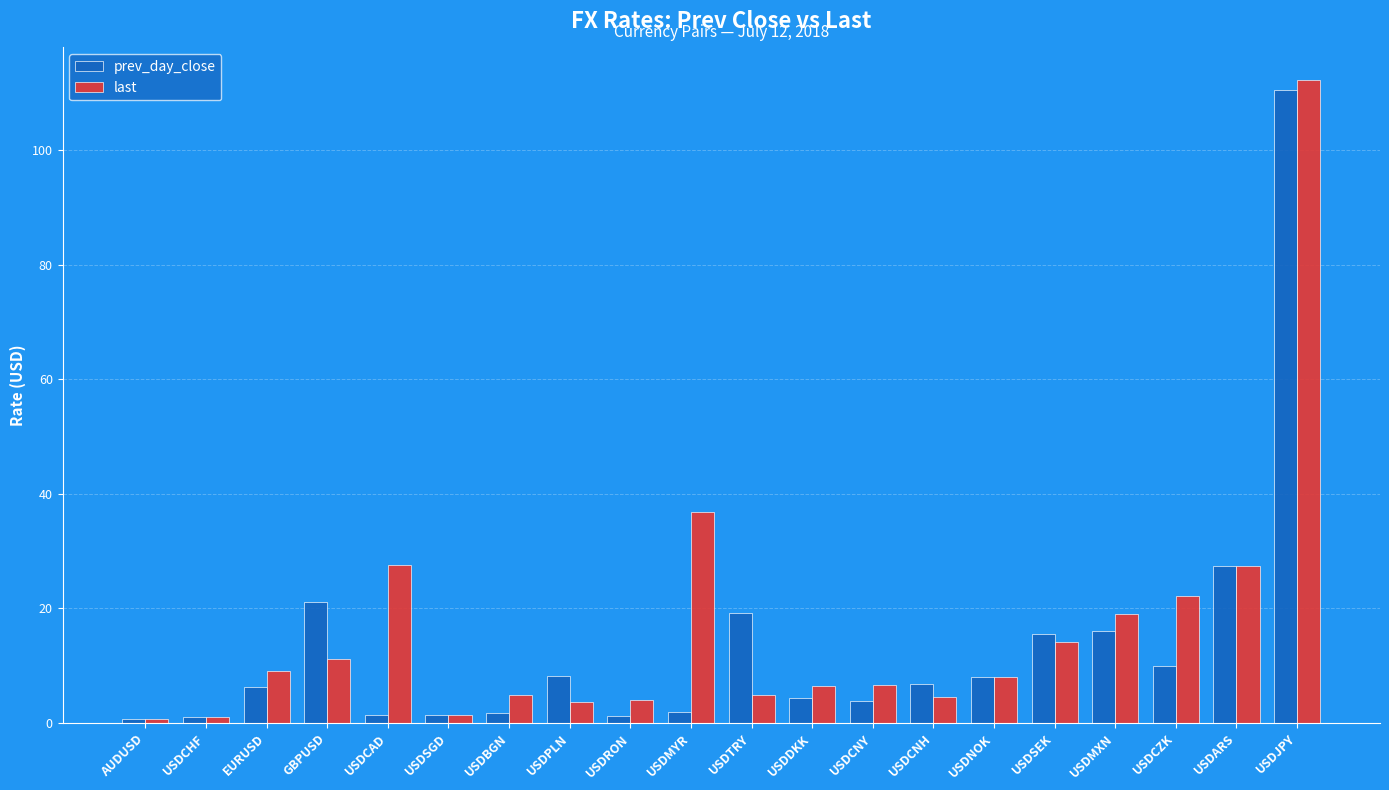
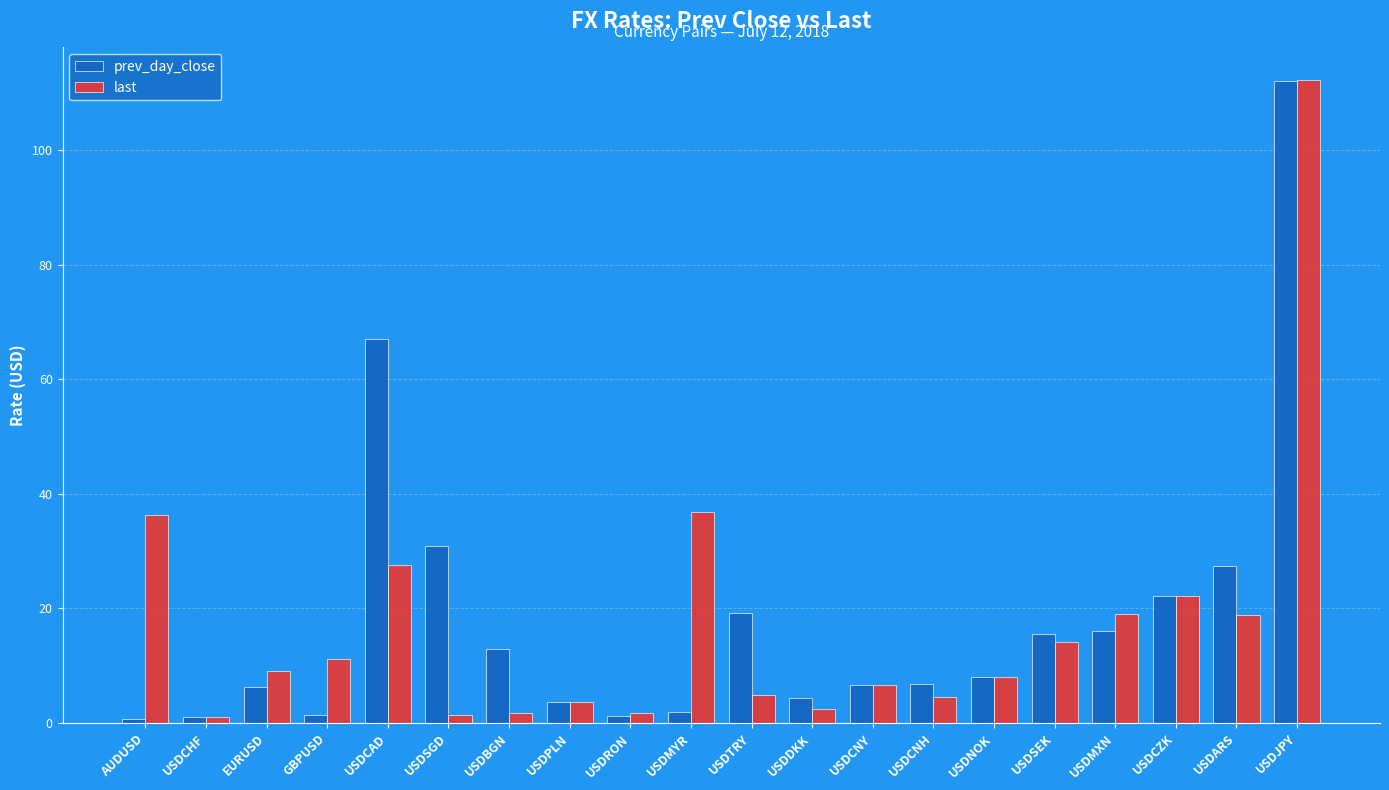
  {
    "prev_day_close": {
      "AUDUSD": 1,
      "USDCHF": 1,
      "EURUSD": 6,
-     "GBPUSD": 21,
-     "USDCAD": 1,
-     "USDSGD": 1,
-     "USDBGN": 2,
-     "USDPLN": 8,
+     "GBPUSD": 1,
+     "USDCAD": 67,
+     "USDSGD": 31,
+     "USDBGN": 13,
+     "USDPLN": 4,
      "USDRON": 1,
      "USDMYR": 2,
      "USDTRY": 19,
      "USDDKK": 4,
-     "USDCNY": 4,
+     "USDCNY": 7,
      "USDCNH": 7,
      "USDNOK": 8,
      "USDSEK": 15,
      "USDMXN": 16,
-     "USDCZK": 10,
+     "USDCZK": 22,
      "USDARS": 27,
-     "USDJPY": 110
+     "USDJPY": 112
    },
    "last": {
-     "AUDUSD": 1,
+     "AUDUSD": 36,
      "USDCHF": 1,
      "EURUSD": 9,
      "GBPUSD": 11,
      "USDCAD": 28,
      "USDSGD": 1,
-     "USDBGN": 5,
+     "USDBGN": 2,
      "USDPLN": 4,
-     "USDRON": 4,
+     "USDRON": 2,
      "USDMYR": 37,
      "USDTRY": 5,
-     "USDDKK": 6,
+     "USDDKK": 2,
      "USDCNY": 7,
      "USDCNH": 4,
      "USDNOK": 8,
      "USDSEK": 14,
      "USDMXN": 19,
      "USDCZK": 22,
-     "USDARS": 27,
+     "USDARS": 19,
      "USDJPY": 112
    }
  }
